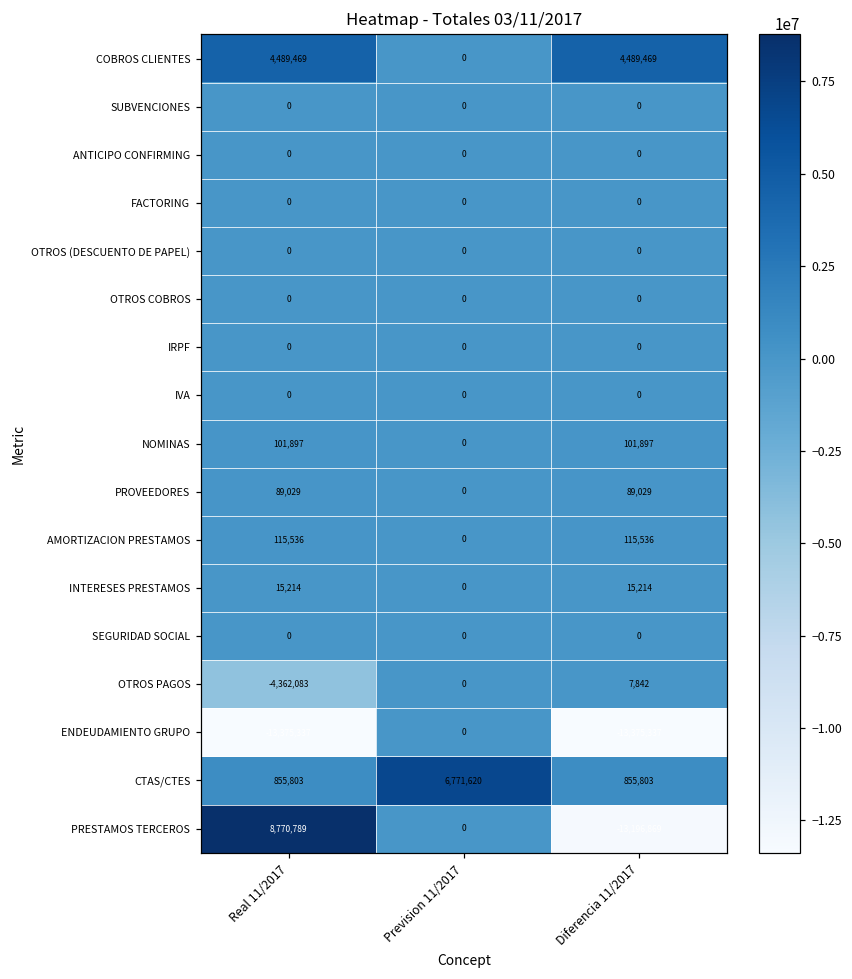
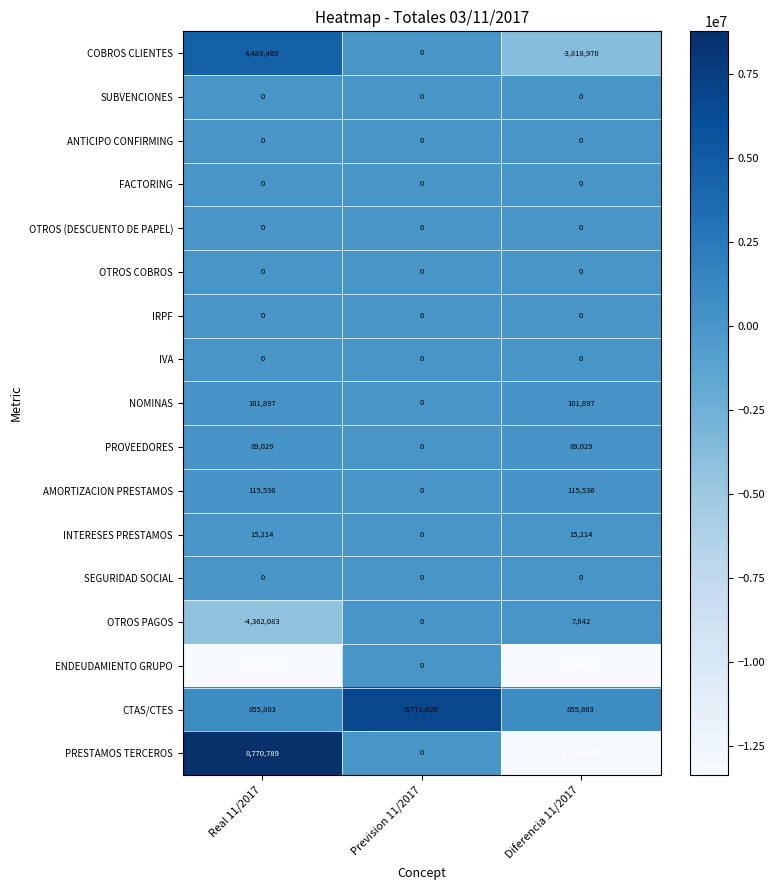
  {
    "COBROS CLIENTES": {
      "Real 11/2017": "4,489,469",
      "Prevision 11/2017": "0",
-     "Diferencia 11/2017": "4,489,469"
+     "Diferencia 11/2017": "-3,818,970"
    },
    "SUBVENCIONES": {
      "Real 11/2017": "0",
      "Prevision 11/2017": "0",
      "Diferencia 11/2017": "0"
    },
    "ANTICIPO CONFIRMING": {
      "Real 11/2017": "0",
      "Prevision 11/2017": "0",
      "Diferencia 11/2017": "0"
    },
    "FACTORING": {
      "Real 11/2017": "0",
      "Prevision 11/2017": "0",
      "Diferencia 11/2017": "0"
    },
    "OTROS (DESCUENTO DE PAPEL)": {
      "Real 11/2017": "0",
      "Prevision 11/2017": "0",
      "Diferencia 11/2017": "0"
    },
    "OTROS COBROS": {
      "Real 11/2017": "0",
      "Prevision 11/2017": "0",
      "Diferencia 11/2017": "0"
    },
    "IRPF": {
      "Real 11/2017": "0",
      "Prevision 11/2017": "0",
      "Diferencia 11/2017": "0"
    },
    "IVA": {
      "Real 11/2017": "0",
      "Prevision 11/2017": "0",
      "Diferencia 11/2017": "0"
    },
    "NOMINAS": {
      "Real 11/2017": "101,897",
      "Prevision 11/2017": "0",
      "Diferencia 11/2017": "101,897"
    },
    "PROVEEDORES": {
      "Real 11/2017": "89,029",
      "Prevision 11/2017": "0",
      "Diferencia 11/2017": "89,029"
    },
    "AMORTIZACION PRESTAMOS": {
      "Real 11/2017": "115,536",
      "Prevision 11/2017": "0",
      "Diferencia 11/2017": "115,536"
    },
    "INTERESES PRESTAMOS": {
      "Real 11/2017": "15,214",
      "Prevision 11/2017": "0",
      "Diferencia 11/2017": "15,214"
    },
    "SEGURIDAD SOCIAL": {
      "Real 11/2017": "0",
      "Prevision 11/2017": "0",
      "Diferencia 11/2017": "0"
    },
    "OTROS PAGOS": {
      "Real 11/2017": "-4,362,083",
      "Prevision 11/2017": "0",
      "Diferencia 11/2017": "7,842"
    },
    "ENDEUDAMIENTO GRUPO": {
      "Prevision 11/2017": "0"
    },
    "CTAS/CTES": {
      "Real 11/2017": "855,803",
      "Prevision 11/2017": "6,771,620",
      "Diferencia 11/2017": "855,803"
    },
    "PRESTAMOS TERCEROS": {
      "Real 11/2017": "8,770,789",
      "Prevision 11/2017": "0"
    }
  }
